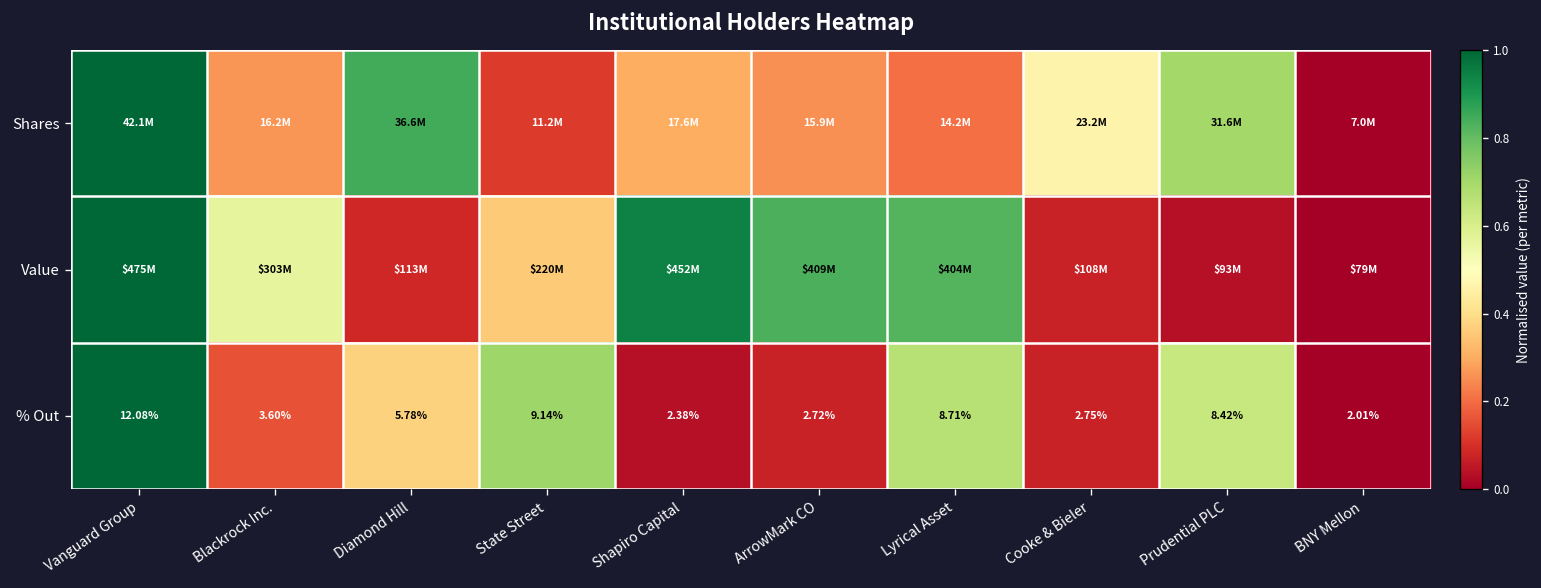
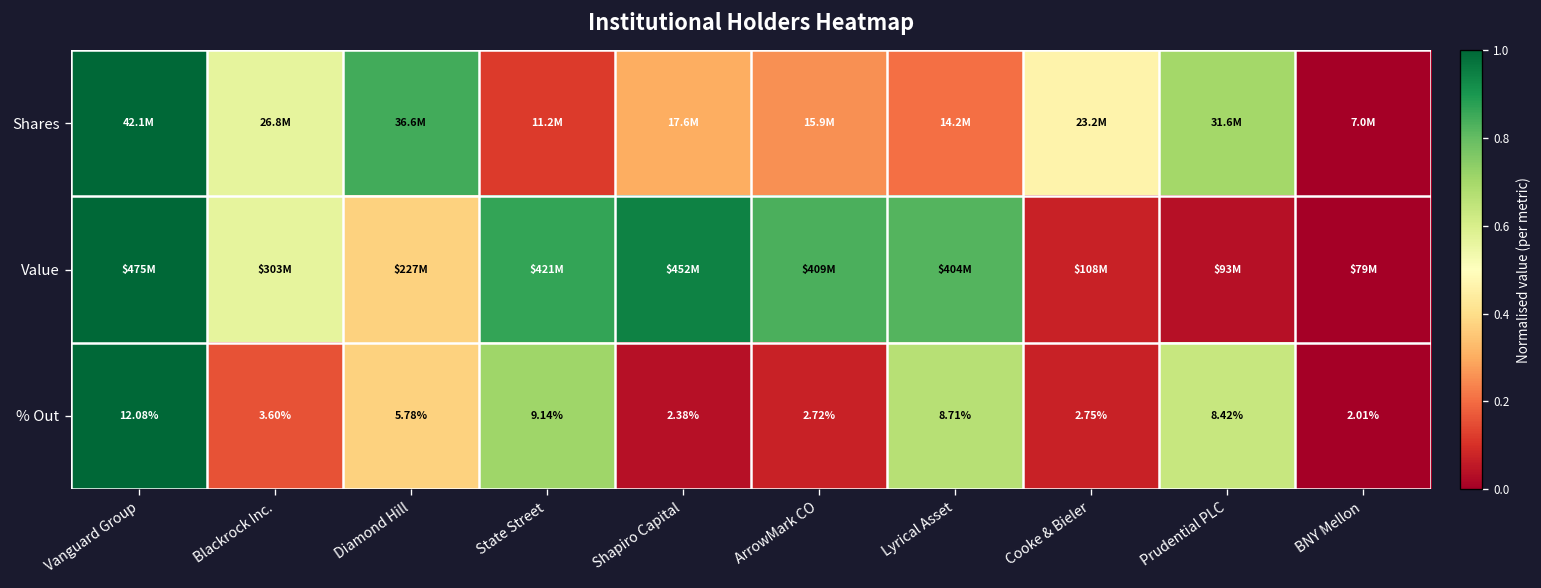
  {
    "Shares": {
      "Vanguard Group": "42.1M",
-     "Blackrock Inc.": "16.2M",
+     "Blackrock Inc.": "26.8M",
      "Diamond Hill": "36.6M",
      "State Street": "11.2M",
      "Shapiro Capital": "17.6M",
      "ArrowMark CO": "15.9M",
      "Lyrical Asset": "14.2M",
      "Cooke & Bieler": "23.2M",
      "Prudential PLC": "31.6M",
      "BNY Mellon": "7.0M"
    },
    "Value": {
      "Vanguard Group": "$475M",
      "Blackrock Inc.": "$303M",
-     "Diamond Hill": "$113M",
-     "State Street": "$220M",
+     "Diamond Hill": "$227M",
+     "State Street": "$421M",
      "Shapiro Capital": "$452M",
      "ArrowMark CO": "$409M",
      "Lyrical Asset": "$404M",
      "Cooke & Bieler": "$108M",
      "Prudential PLC": "$93M",
      "BNY Mellon": "$79M"
    },
    "% Out": {
      "Vanguard Group": "12.08%",
      "Blackrock Inc.": "3.60%",
      "Diamond Hill": "5.78%",
      "State Street": "9.14%",
      "Shapiro Capital": "2.38%",
      "ArrowMark CO": "2.72%",
      "Lyrical Asset": "8.71%",
      "Cooke & Bieler": "2.75%",
      "Prudential PLC": "8.42%",
      "BNY Mellon": "2.01%"
    }
  }
